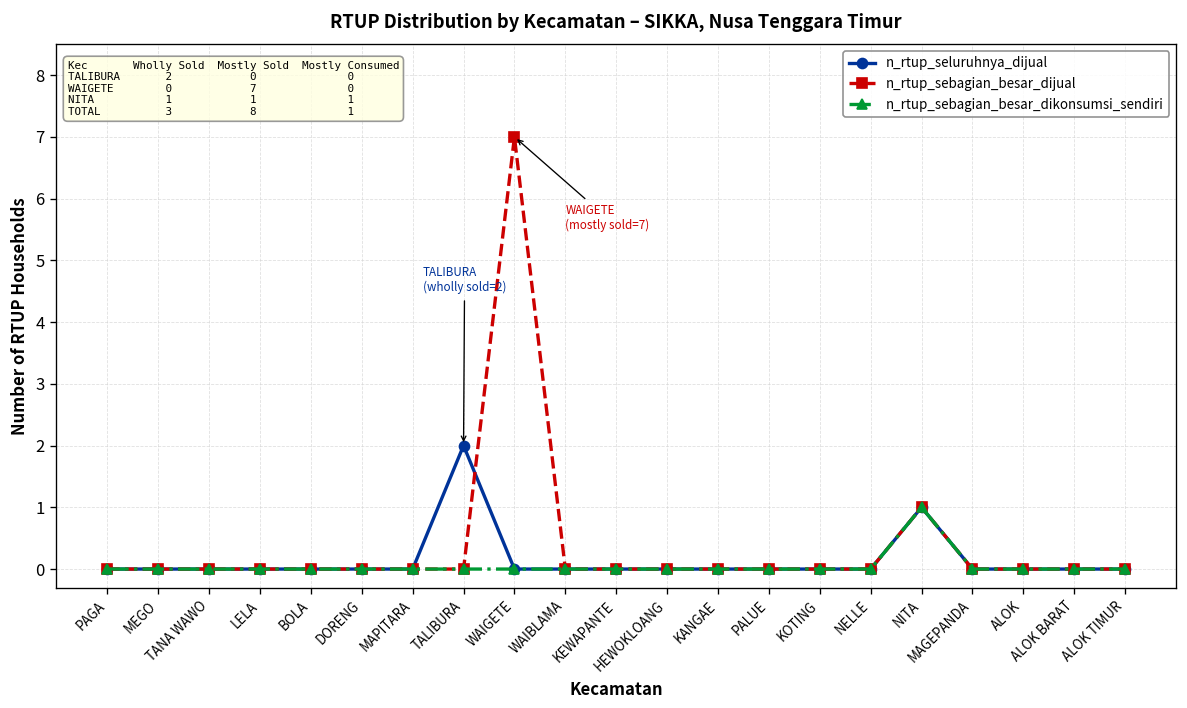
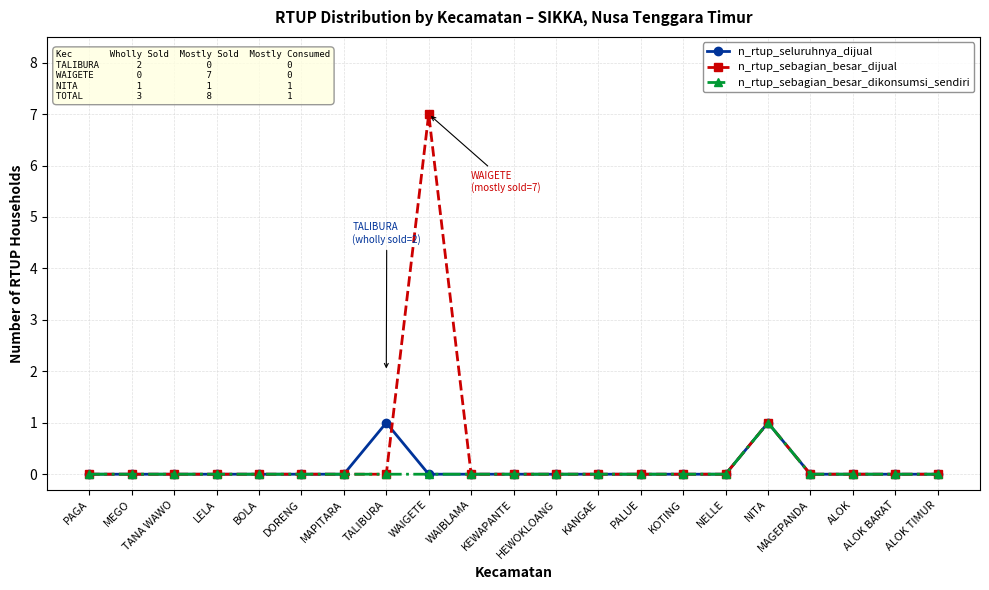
  {
    "n_rtup_seluruhnya_dijual": {
-     "TALIBURA": 2
+     "TALIBURA": 1
    },
    "n_rtup_sebagian_besar_dijual": {
      "WAIGETE": 7
    }
  }
